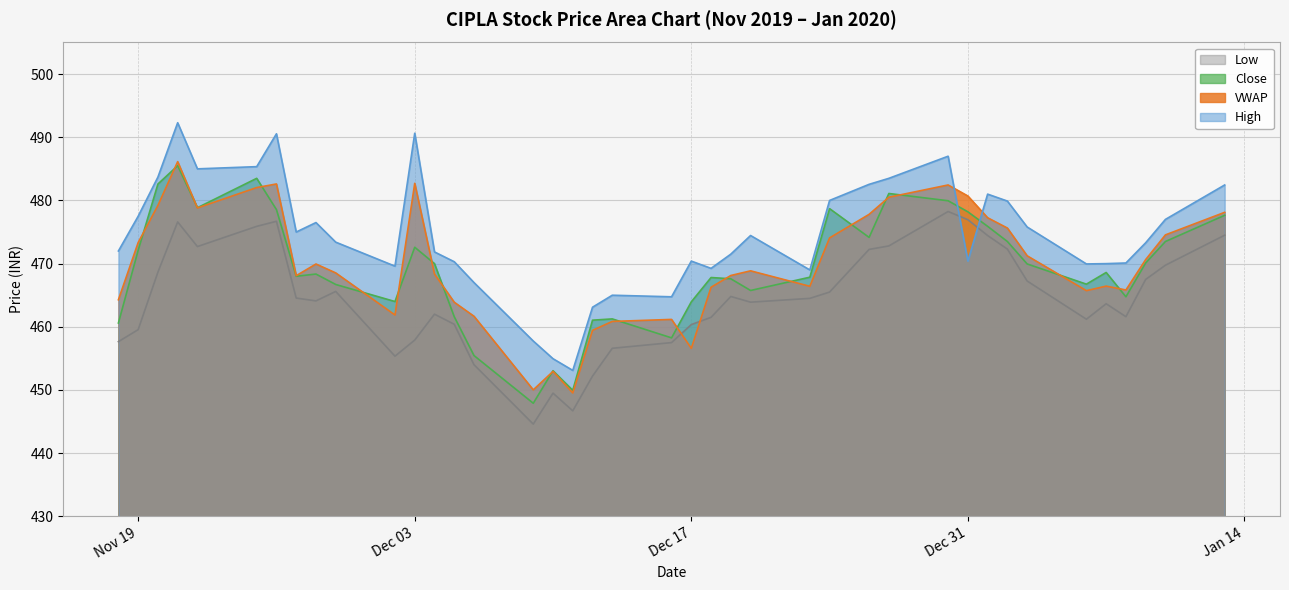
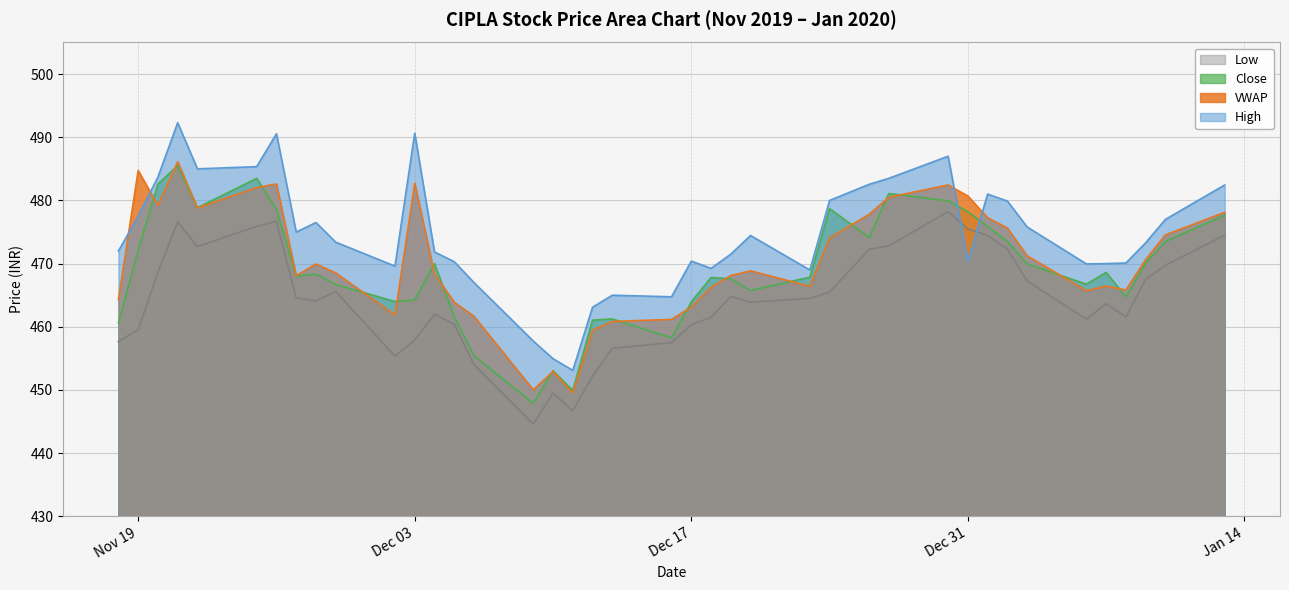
  {
    "Low": {
      "Nov 19": 460,
      "Dec 03": 458,
      "Dec 17": 460,
-     "Dec 31": 477
+     "Dec 31": 475
    },
    "Close": {
      "Nov 19": 472,
-     "Dec 03": 473,
+     "Dec 03": 464,
      "Dec 17": 464,
      "Dec 31": 478
    },
    "VWAP": {
-     "Nov 19": 473,
+     "Nov 19": 485,
      "Dec 03": 483,
-     "Dec 17": 457,
+     "Dec 17": 463,
      "Dec 31": 481
    },
    "High": {
      "Nov 19": 478,
      "Dec 03": 491,
      "Dec 17": 470,
      "Dec 31": 470
    }
  }
